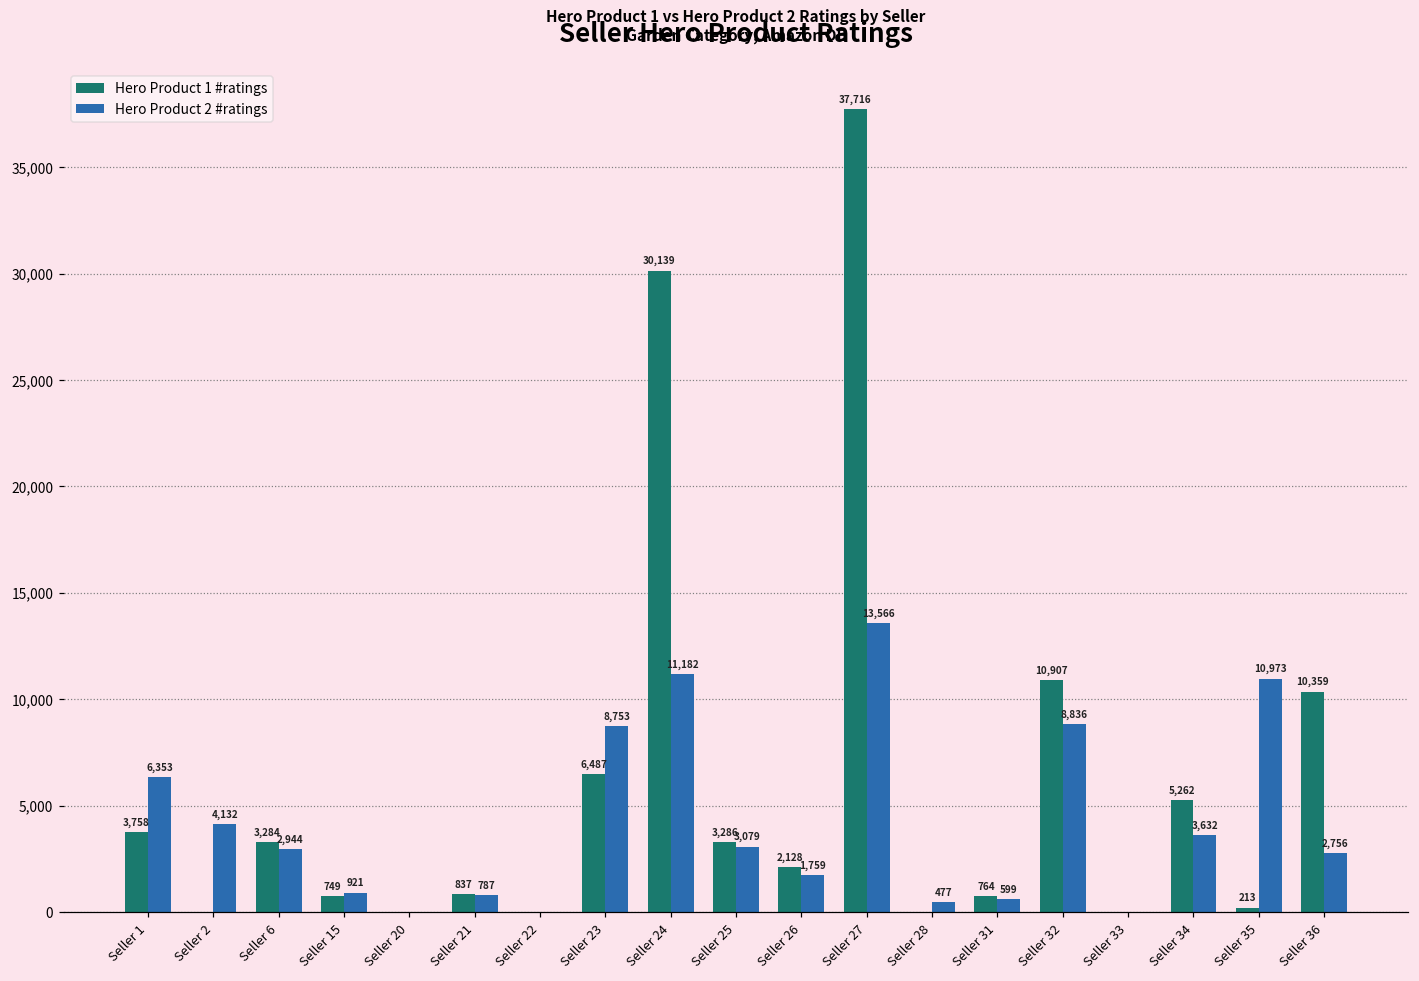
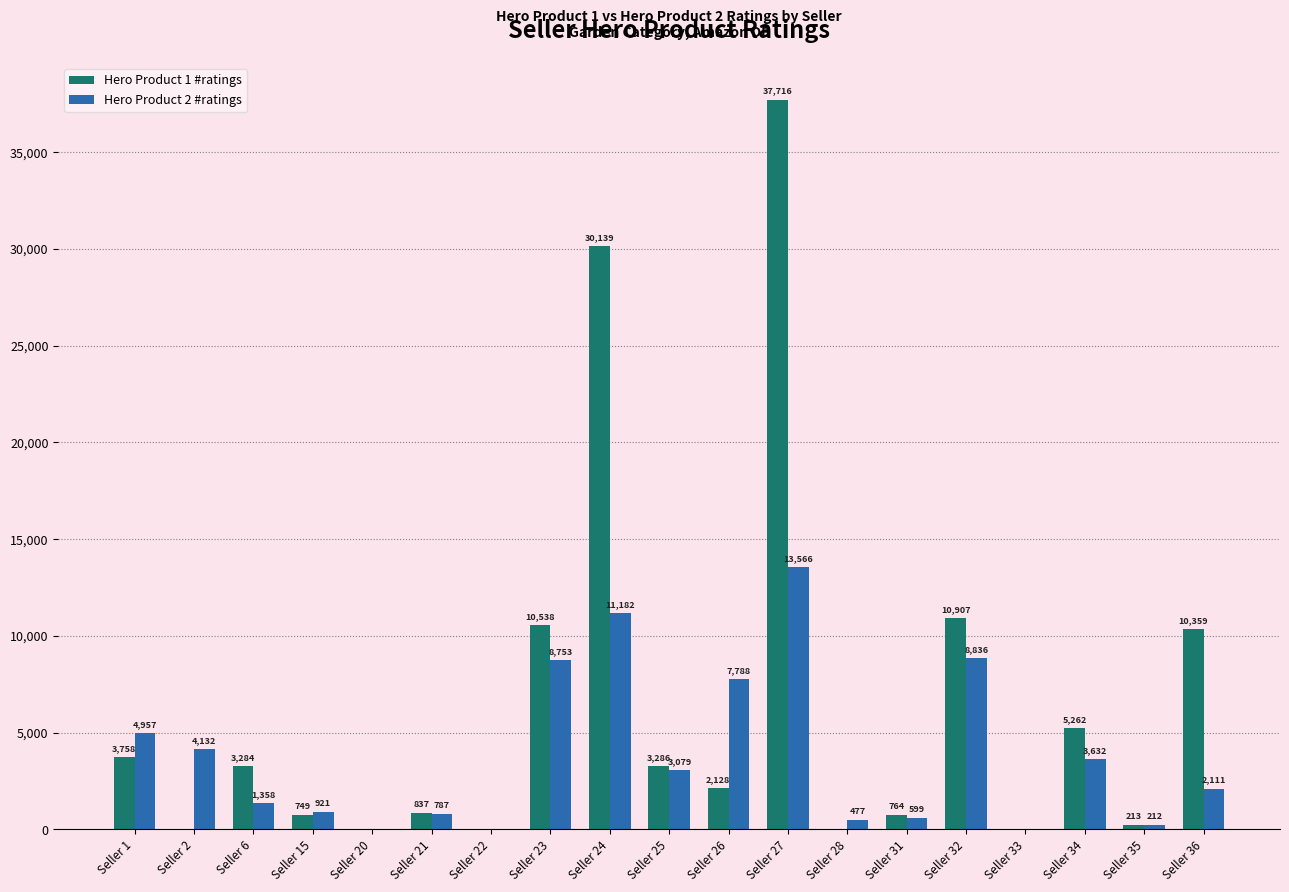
  {
    "Hero Product 1 #ratings": {
      "Seller 1": "3,758",
      "Seller 6": "3,284",
      "Seller 15": "749",
      "Seller 21": "837",
-     "Seller 23": "6,487",
+     "Seller 23": "10,538",
      "Seller 24": "30,139",
      "Seller 25": "3,286",
      "Seller 26": "2,128",
      "Seller 27": "37,716",
      "Seller 31": "764",
      "Seller 32": "10,907",
      "Seller 34": "5,262",
      "Seller 35": "213",
      "Seller 36": "10,359"
    },
    "Hero Product 2 #ratings": {
-     "Seller 1": "6,353",
+     "Seller 1": "4,957",
      "Seller 2": "4,132",
-     "Seller 6": "2,944",
+     "Seller 6": "1,358",
      "Seller 15": "921",
      "Seller 21": "787",
      "Seller 23": "8,753",
      "Seller 24": "11,182",
      "Seller 25": "3,079",
-     "Seller 26": "1,759",
+     "Seller 26": "7,788",
      "Seller 27": "13,566",
      "Seller 28": "477",
      "Seller 31": "599",
      "Seller 32": "8,836",
      "Seller 34": "3,632",
-     "Seller 35": "10,973",
-     "Seller 36": "2,756"
+     "Seller 35": "212",
+     "Seller 36": "2,111"
    }
  }
